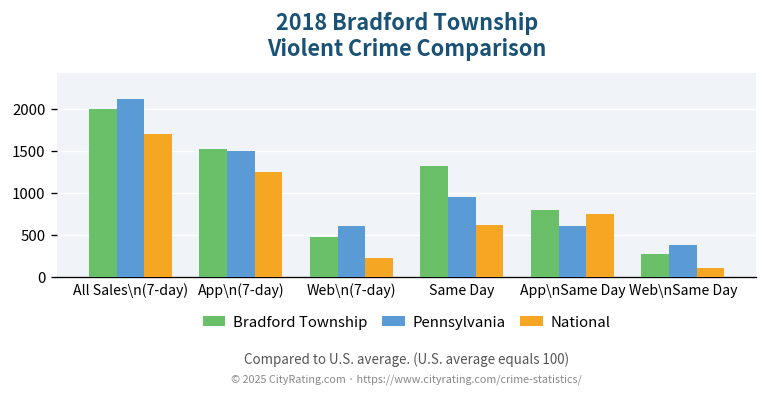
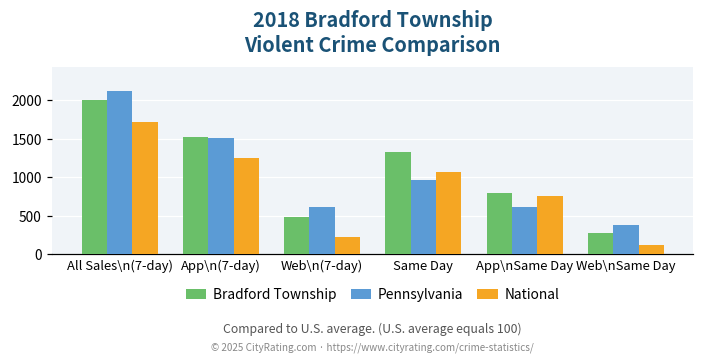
  {
    "Bradford Township": {
      "All Sales\\n(7-day)": 2000,
      "App\\n(7-day)": 1500,
      "Web\\n(7-day)": 500,
      "Same Day": 1300,
      "App\\nSame Day": 800,
      "Web\\nSame Day": 300
    },
    "Pennsylvania": {
      "All Sales\\n(7-day)": 2100,
      "App\\n(7-day)": 1500,
      "Web\\n(7-day)": 600,
      "Same Day": 1000,
      "App\\nSame Day": 600,
      "Web\\nSame Day": 400
    },
    "National": {
      "All Sales\\n(7-day)": 1700,
      "App\\n(7-day)": 1200,
      "Web\\n(7-day)": 200,
-     "Same Day": 600,
+     "Same Day": 1100,
      "App\\nSame Day": 800,
      "Web\\nSame Day": 100
    }
  }
